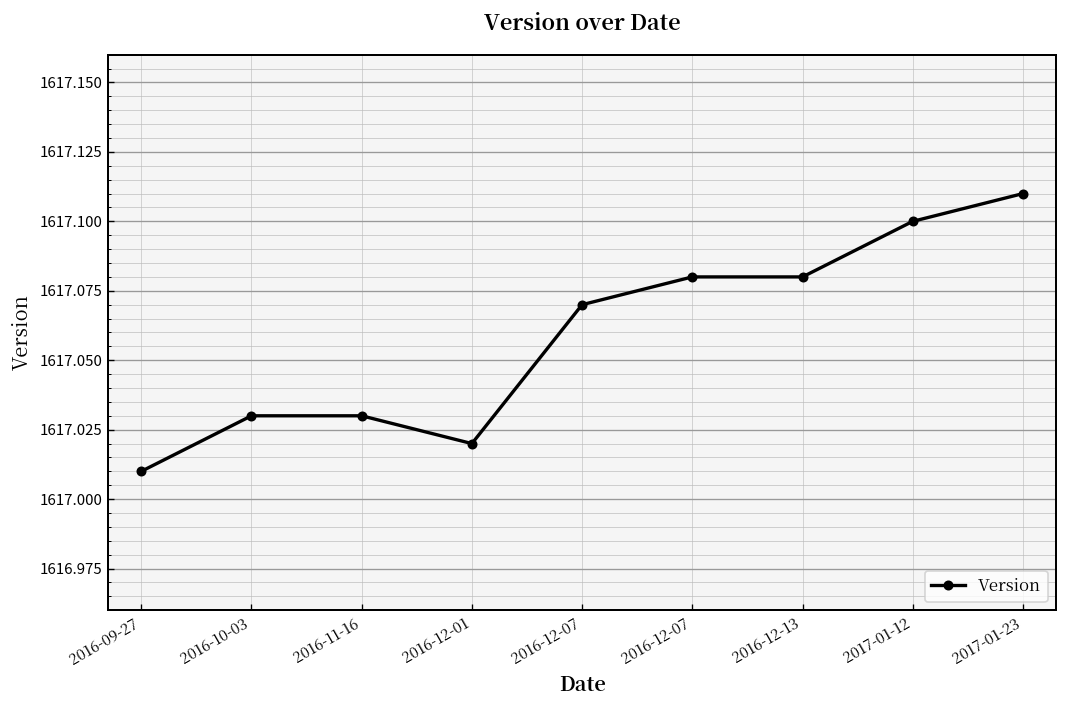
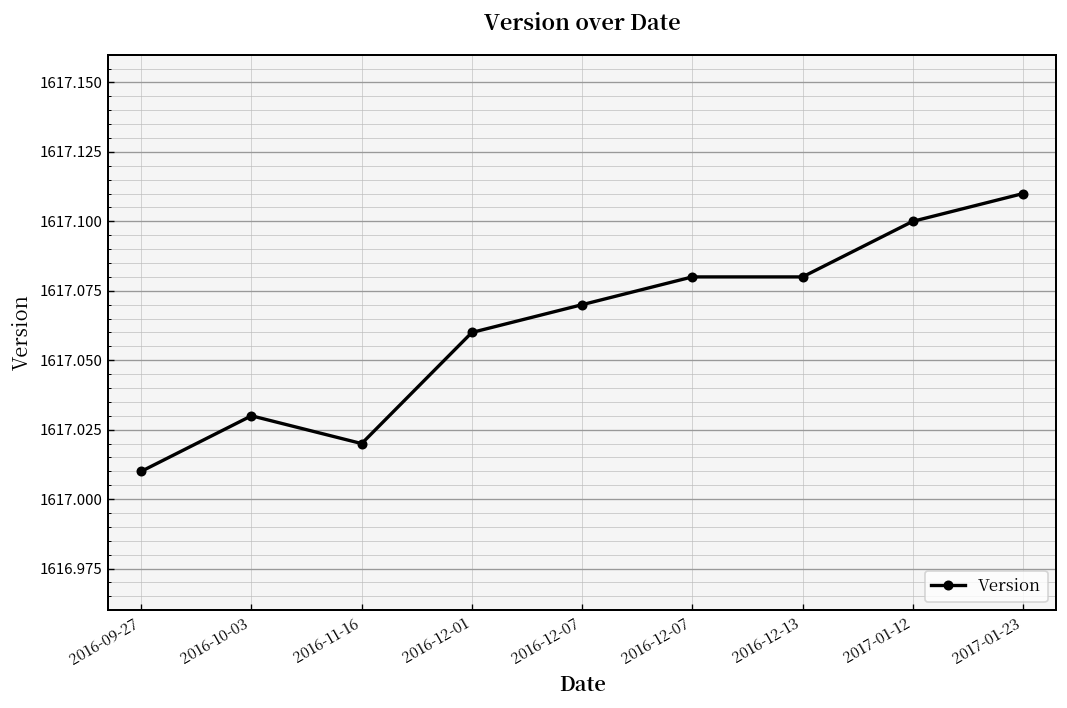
  {
    "2016-09-27": 1617.01,
    "2016-10-03": 1617.03,
-   "2016-11-16": 1617.03,
-   "2016-12-01": 1617.02,
+   "2016-11-16": 1617.02,
+   "2016-12-01": 1617.06,
    "2016-12-13": 1617.08,
    "2017-01-12": 1617.10,
    "2017-01-23": 1617.11
  }
